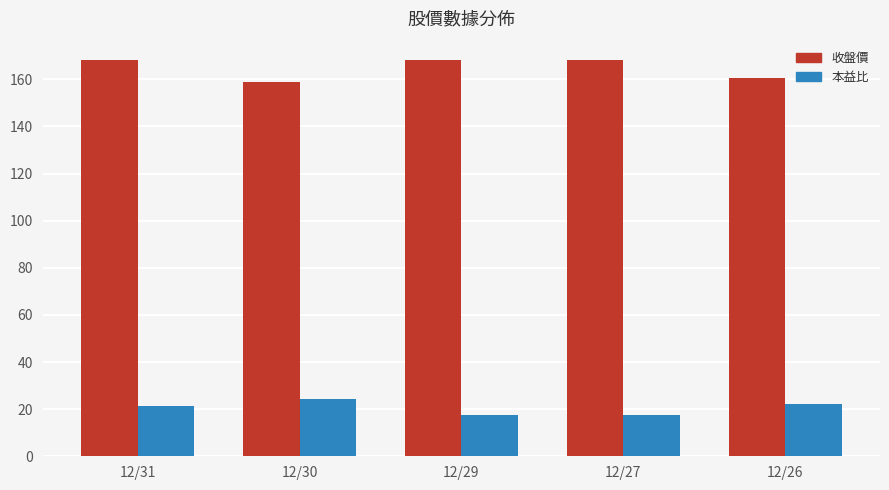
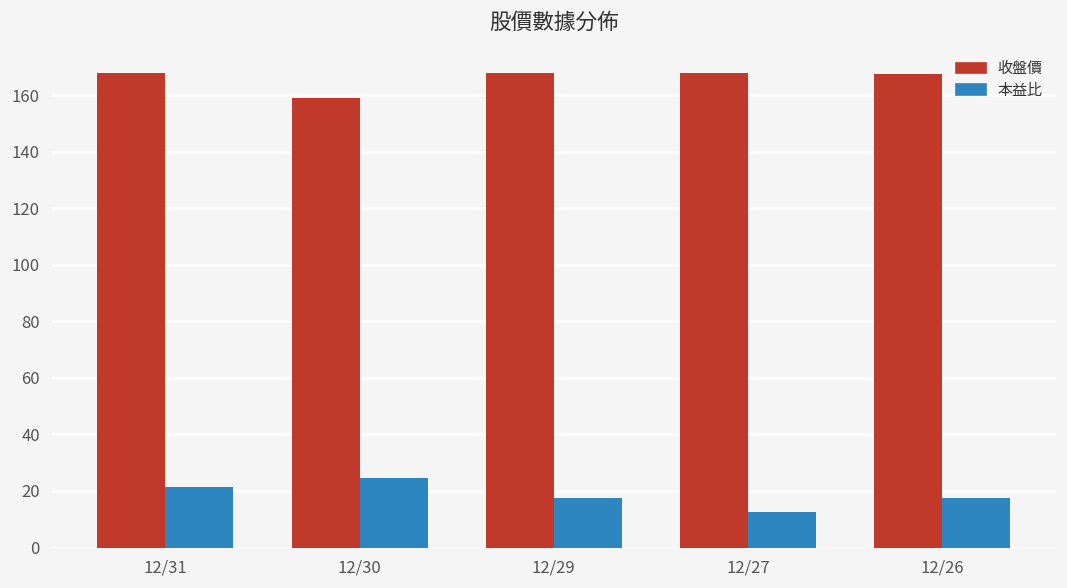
  {
    "收盤價": {
      "12/31": 168,
      "12/30": 159,
      "12/29": 168,
      "12/27": 168,
-     "12/26": 160
+     "12/26": 168
    },
    "本益比": {
      "12/31": 21,
      "12/30": 24,
      "12/29": 18,
-     "12/27": 18,
-     "12/26": 22
+     "12/27": 13,
+     "12/26": 18
    }
  }
